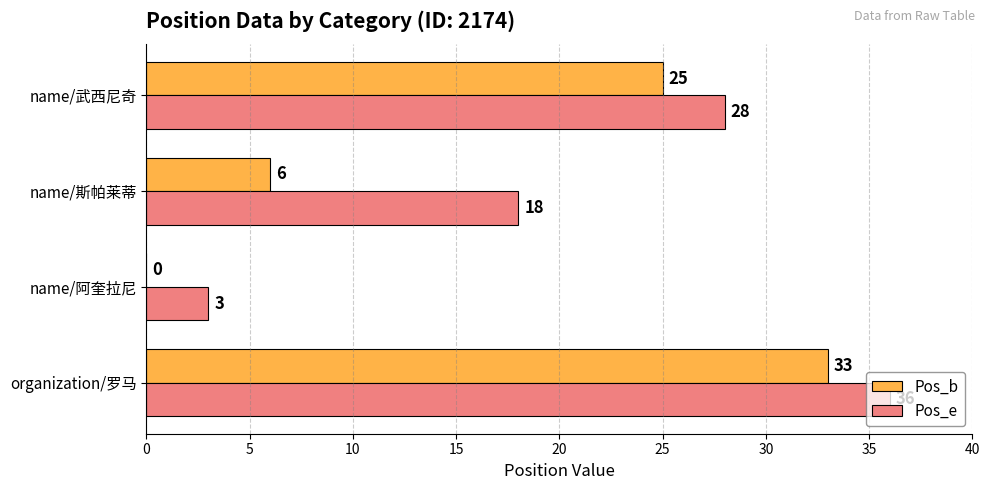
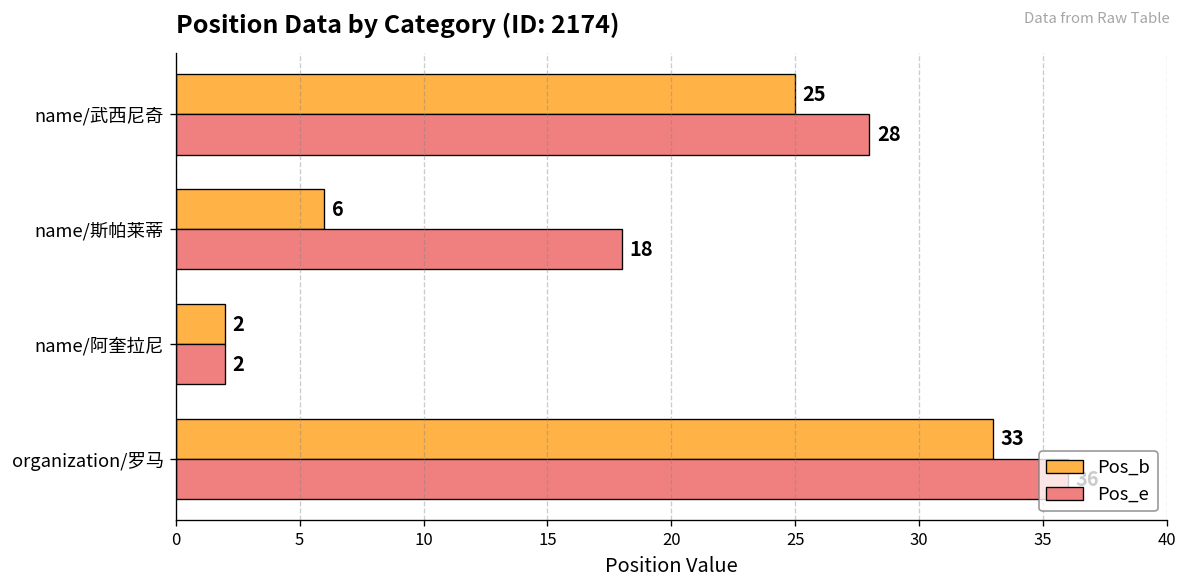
  {
    "Pos_b": {
      "name/武西尼奇": 25,
      "name/斯帕莱蒂": 6,
-     "name/阿奎拉尼": 0,
+     "name/阿奎拉尼": 2,
      "organization/罗马": 33
    },
    "Pos_e": {
      "name/武西尼奇": 28,
      "name/斯帕莱蒂": 18,
-     "name/阿奎拉尼": 3
+     "name/阿奎拉尼": 2
    }
  }
